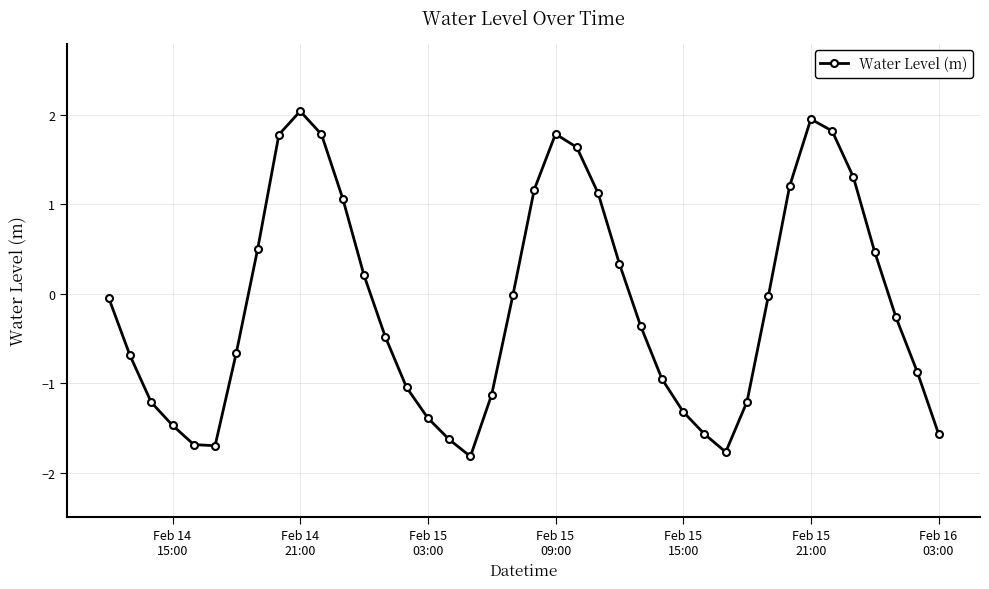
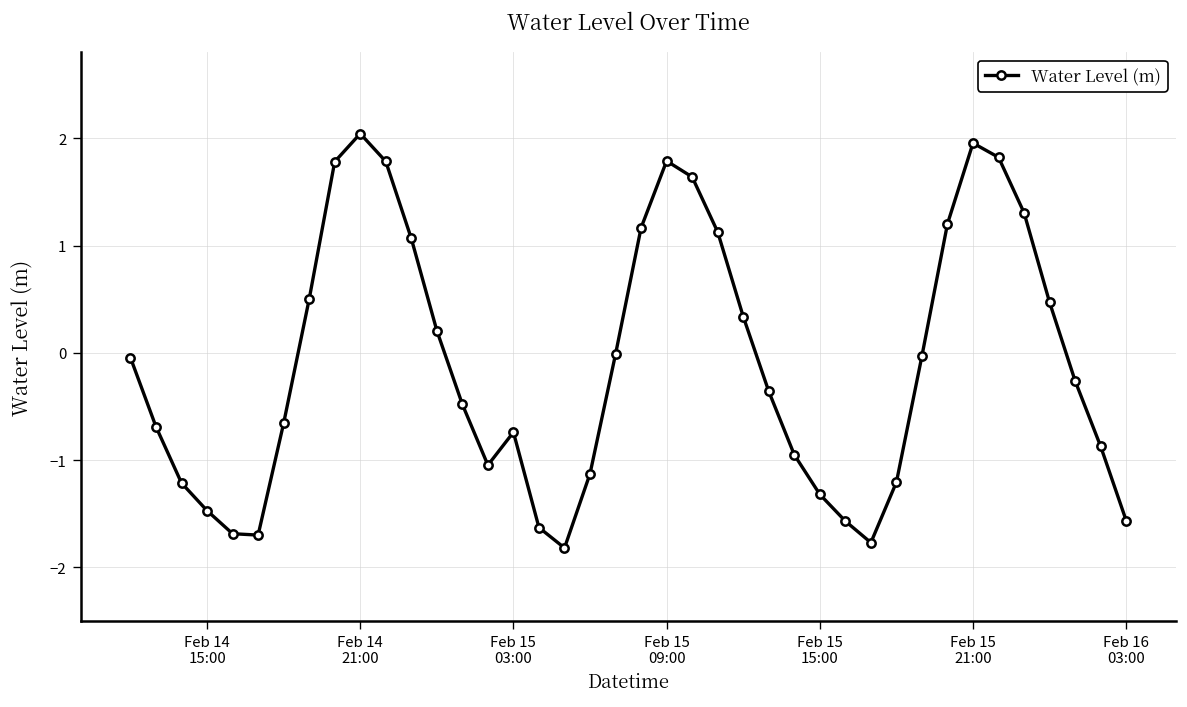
  {
    "Feb 14 15:00": -1.5,
    "Feb 14 21:00": 2.0,
-   "Feb 15 03:00": -1.4,
+   "Feb 15 03:00": -0.7,
    "Feb 15 09:00": 1.8,
    "Feb 15 15:00": -1.3,
    "Feb 15 21:00": 2.0,
    "Feb 16 03:00": -1.6
  }
